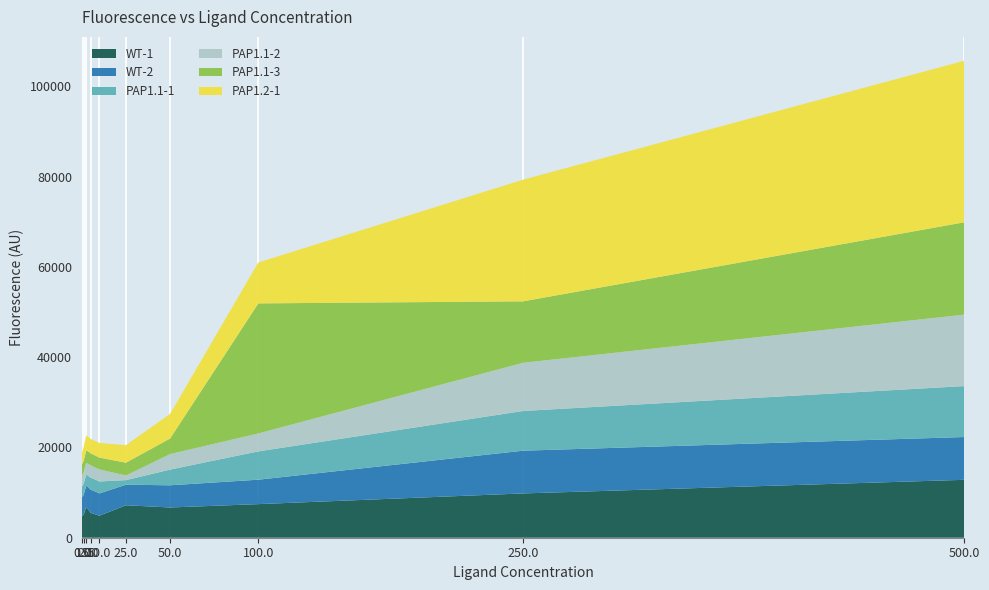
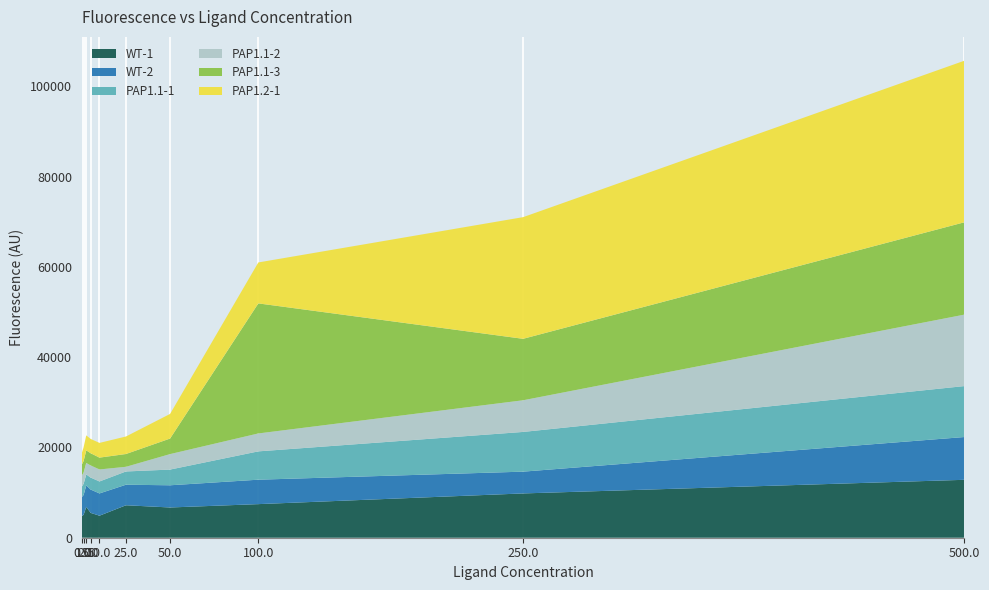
  {
    "WT-1": {
      "25.0": 7000,
      "50.0": 7000,
      "100.0": 7000,
      "250.0": 10000,
      "500.0": 13000
    },
    "WT-2": {
      "25.0": 5000,
      "50.0": 5000,
      "100.0": 5000,
-     "250.0": 9000,
+     "250.0": 5000,
      "500.0": 9000
    },
    "PAP1.1-1": {
-     "25.0": 1000,
+     "25.0": 3000,
      "50.0": 3000,
      "100.0": 6000,
      "250.0": 9000,
      "500.0": 11000
    },
    "PAP1.1-2": {
      "25.0": 1000,
      "50.0": 3000,
      "100.0": 4000,
-     "250.0": 11000,
+     "250.0": 7000,
      "500.0": 16000
    },
    "PAP1.1-3": {
      "25.0": 3000,
      "50.0": 3000,
      "100.0": 29000,
      "250.0": 14000,
      "500.0": 20000
    },
    "PAP1.2-1": {
      "25.0": 4000,
      "50.0": 5000,
      "100.0": 9000,
      "250.0": 27000,
      "500.0": 36000
    }
  }
